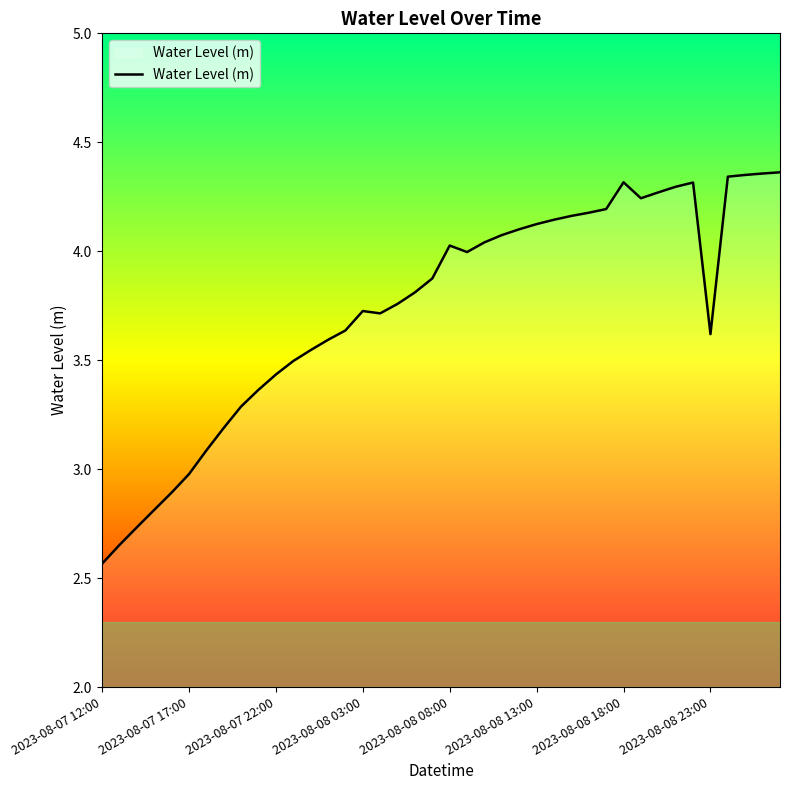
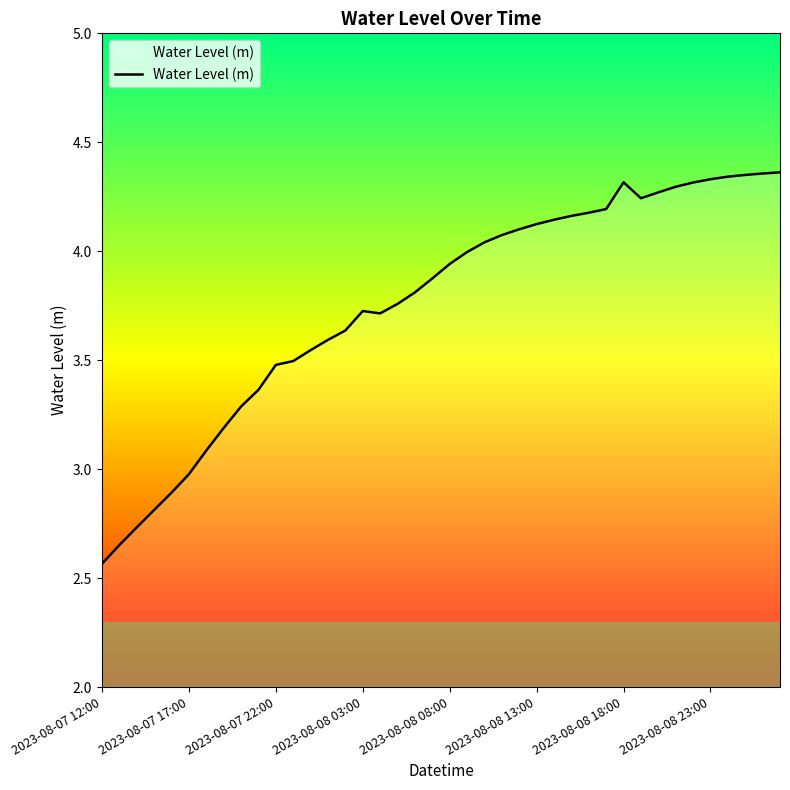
  {
    "2023-08-07 12:00": 2.57,
    "2023-08-07 17:00": 2.98,
-   "2023-08-07 22:00": 3.43,
+   "2023-08-07 22:00": 3.48,
    "2023-08-08 03:00": 3.73,
-   "2023-08-08 08:00": 4.03,
+   "2023-08-08 08:00": 3.94,
    "2023-08-08 13:00": 4.12,
    "2023-08-08 18:00": 4.32,
-   "2023-08-08 23:00": 3.62
+   "2023-08-08 23:00": 4.33
  }
